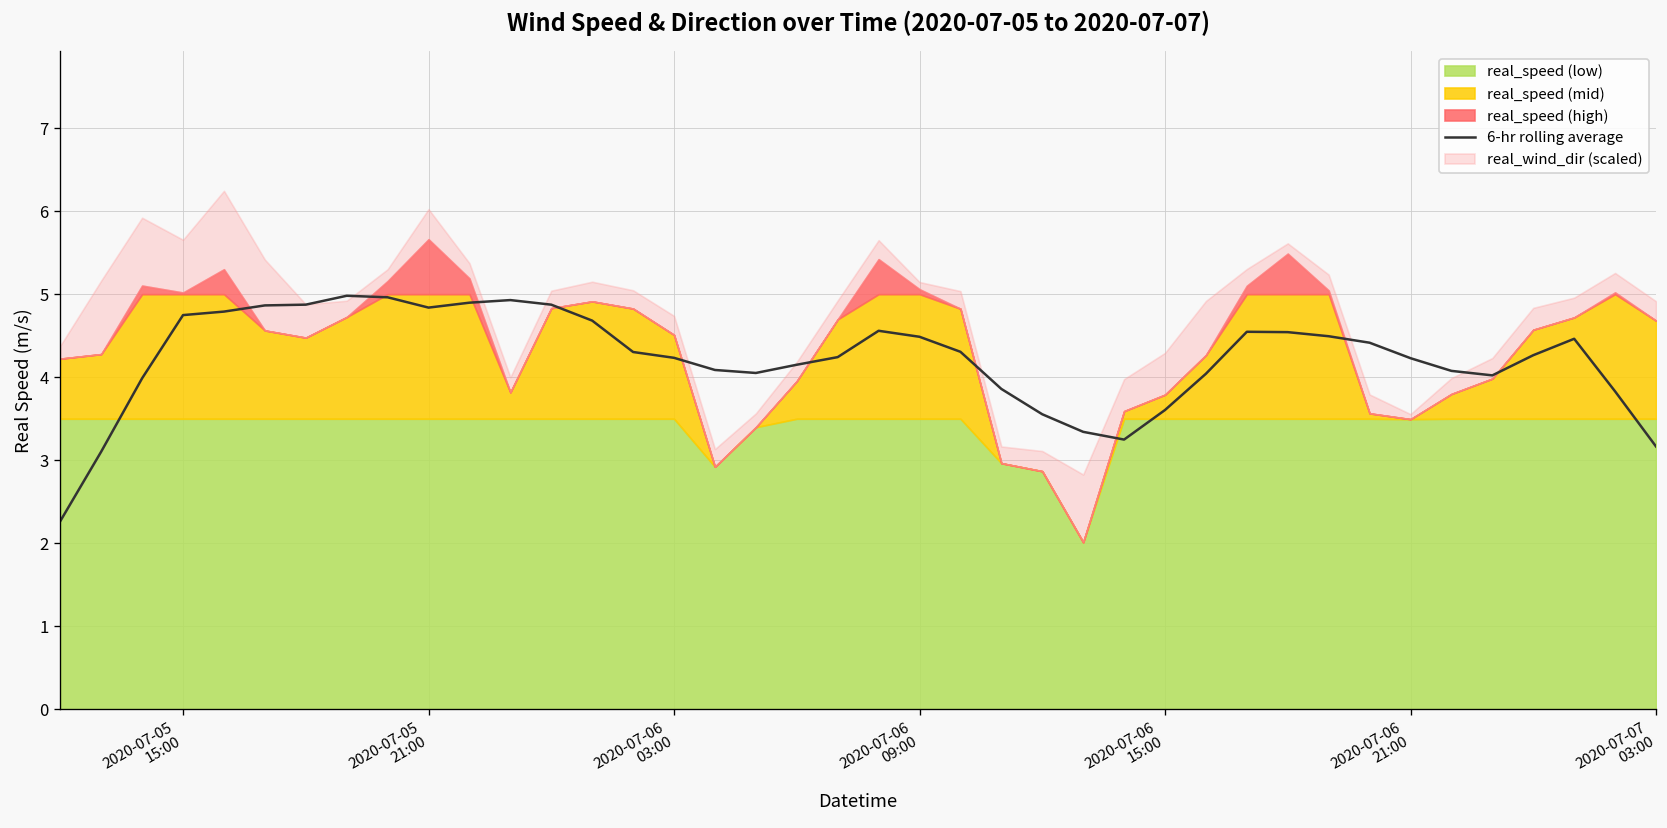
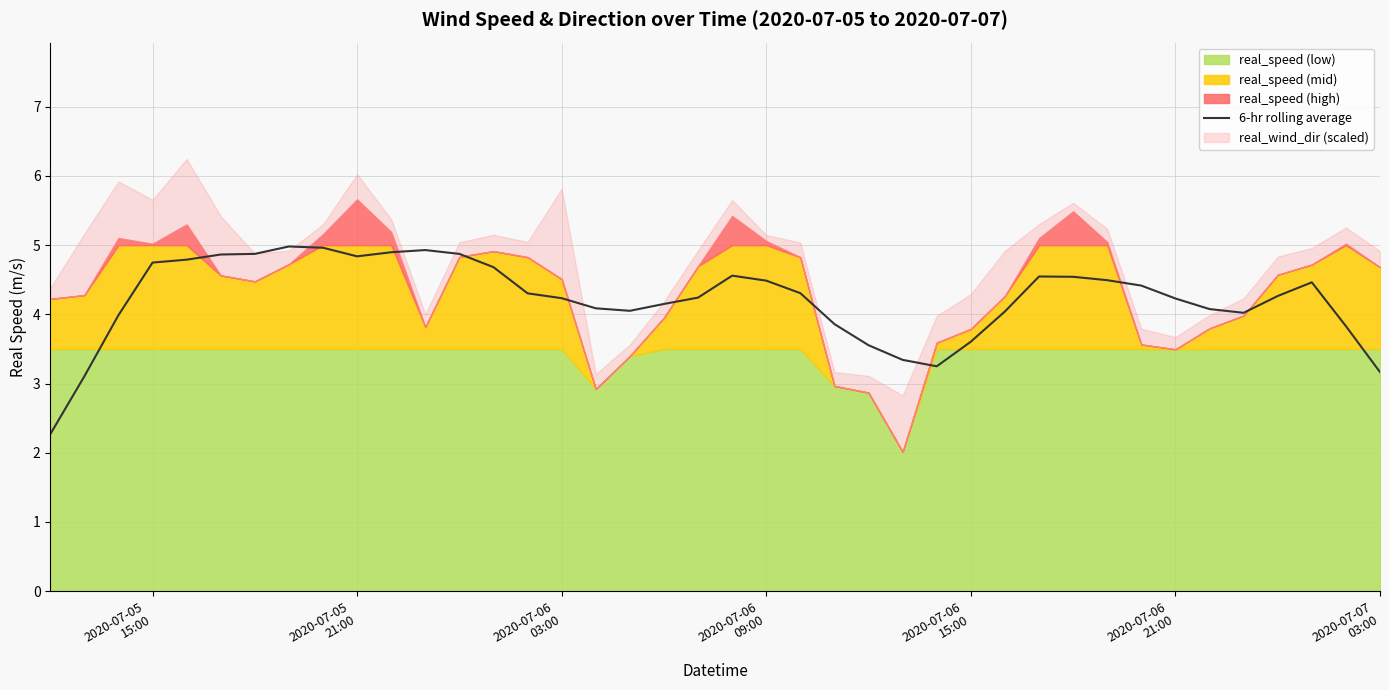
  {
    "6-hr rolling average": {
      "2020-07-05 15:00": 4.7,
      "2020-07-05 21:00": 4.8,
      "2020-07-06 03:00": 4.2,
      "2020-07-06 09:00": 4.5,
      "2020-07-06 15:00": 3.6,
      "2020-07-06 21:00": 4.2,
      "2020-07-07 03:00": 3.2
    },
    "real_speed (low)": {
      "2020-07-05 15:00": 3.5,
      "2020-07-05 21:00": 3.5,
      "2020-07-06 03:00": 3.5,
      "2020-07-06 09:00": 3.5,
      "2020-07-06 15:00": 3.5,
      "2020-07-07 03:00": 3.5
    },
    "real_speed (mid)": {
      "2020-07-05 21:00": 1.5,
      "2020-07-06 09:00": 1.5
    },
    "real_wind_dir (scaled)": {
      "2020-07-05 15:00": 0.6,
      "2020-07-05 21:00": 0.4,
-     "2020-07-06 03:00": 0.2,
+     "2020-07-06 03:00": 1.3,
      "2020-07-06 09:00": 0.1,
      "2020-07-06 15:00": 0.5,
-     "2020-07-06 21:00": 0.1,
+     "2020-07-06 21:00": 0.2,
      "2020-07-07 03:00": 0.2
    }
  }
